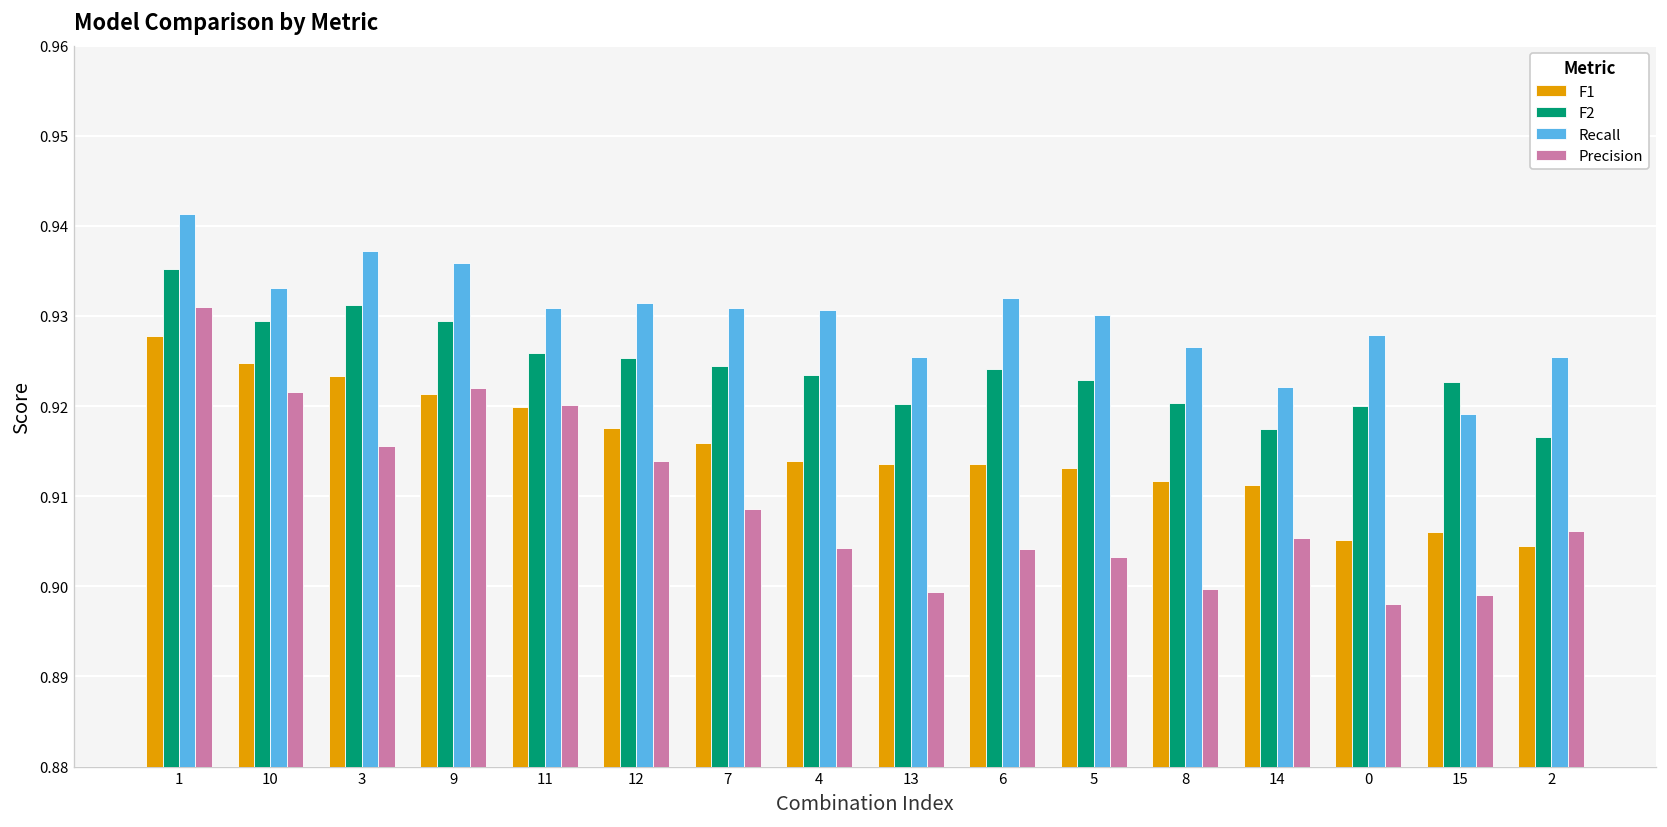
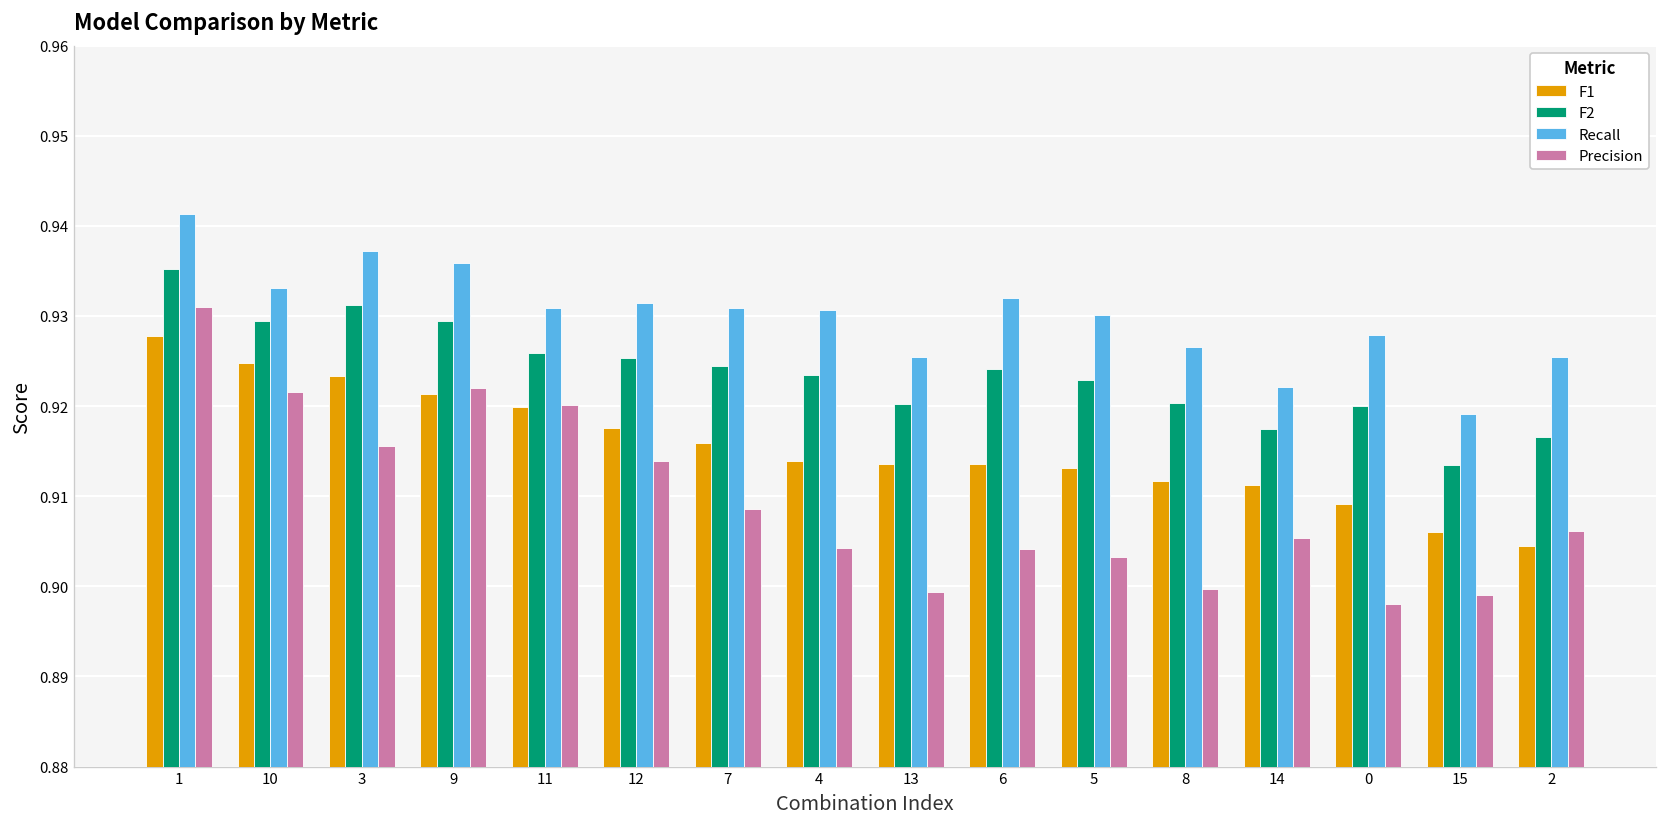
  {
    "F1": {
      "1": 0.928,
      "10": 0.925,
      "3": 0.923,
      "9": 0.921,
      "11": 0.920,
      "12": 0.918,
      "7": 0.916,
      "4": 0.914,
      "13": 0.914,
      "6": 0.914,
      "5": 0.913,
      "8": 0.912,
      "14": 0.911,
-     "0": 0.905,
+     "0": 0.909,
      "15": 0.906,
      "2": 0.904
    },
    "F2": {
      "1": 0.935,
      "10": 0.929,
      "3": 0.931,
      "9": 0.929,
      "11": 0.926,
      "12": 0.925,
      "7": 0.924,
      "4": 0.924,
      "13": 0.920,
      "6": 0.924,
      "5": 0.923,
      "8": 0.920,
      "14": 0.917,
      "0": 0.920,
-     "15": 0.923,
+     "15": 0.913,
      "2": 0.917
    },
    "Recall": {
      "1": 0.941,
      "10": 0.933,
      "3": 0.937,
      "9": 0.936,
      "11": 0.931,
      "12": 0.931,
      "7": 0.931,
      "4": 0.931,
      "13": 0.925,
      "6": 0.932,
      "5": 0.930,
      "8": 0.927,
      "14": 0.922,
      "0": 0.928,
      "15": 0.919,
      "2": 0.925
    },
    "Precision": {
      "1": 0.931,
      "10": 0.922,
      "3": 0.916,
      "9": 0.922,
      "11": 0.920,
      "12": 0.914,
      "7": 0.909,
      "4": 0.904,
      "13": 0.899,
      "6": 0.904,
      "5": 0.903,
      "8": 0.900,
      "14": 0.905,
      "0": 0.898,
      "15": 0.899,
      "2": 0.906
    }
  }
